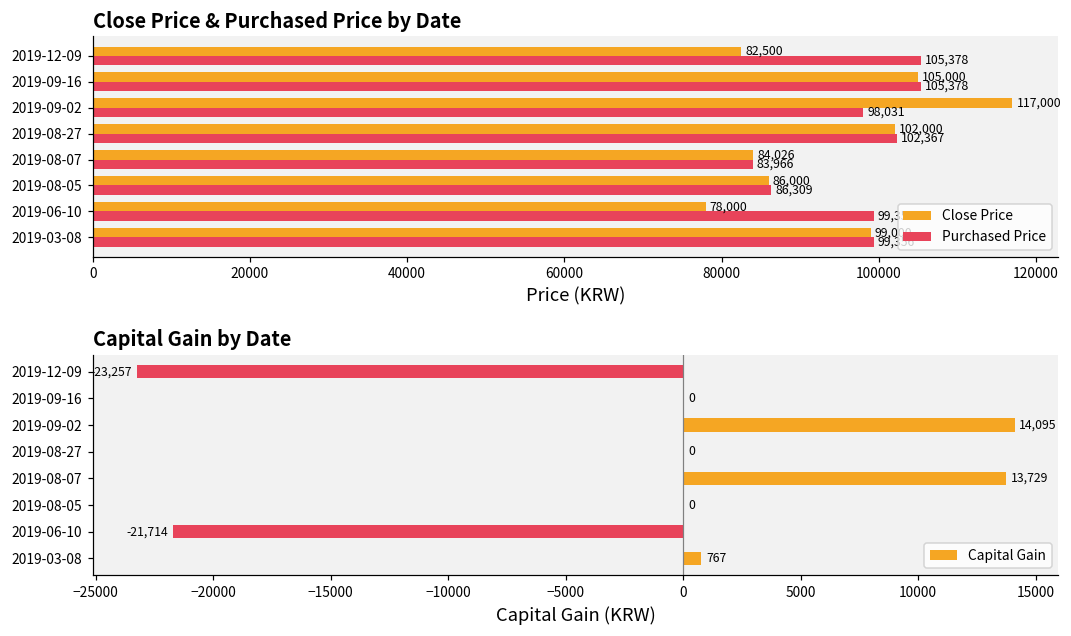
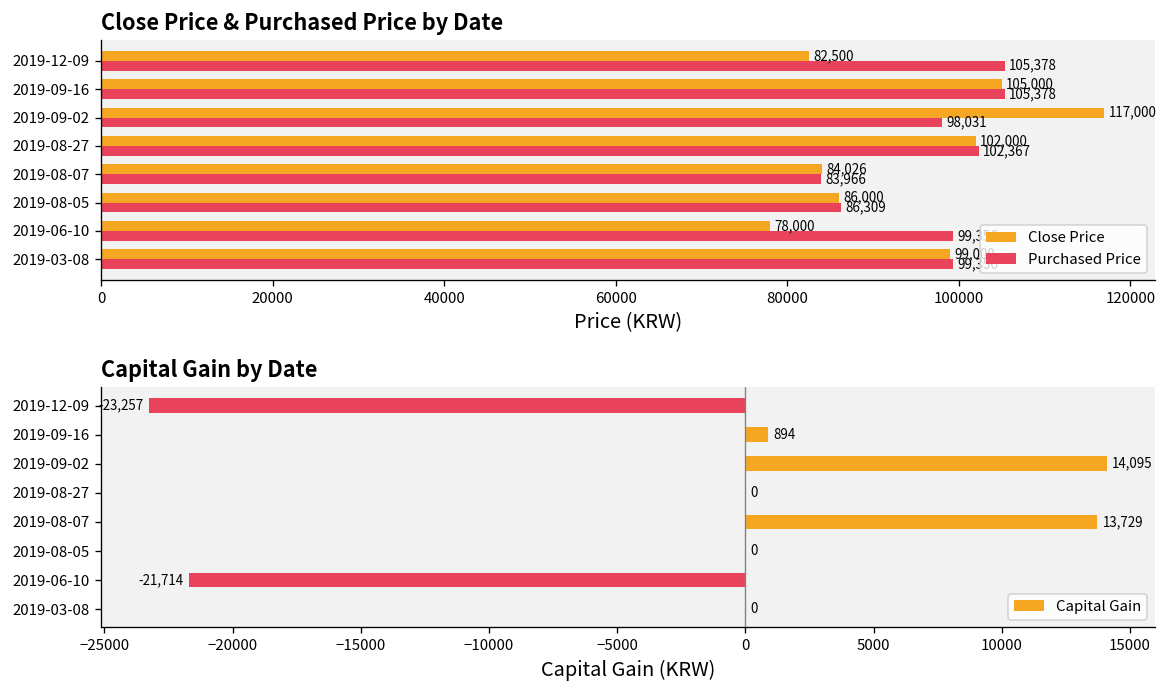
  {
    "Close Price & Purchased Price by Date": {
      "Close Price": {
        "2019-12-09": "82,500",
        "2019-09-02": "117,000",
        "2019-06-10": "78,000"
      },
      "Purchased Price": {
        "2019-12-09": "105,378",
        "2019-09-02": "98,031"
      }
    },
    "Capital Gain by Date": {
      "2019-12-09": "-23,257",
-     "2019-09-16": "0",
+     "2019-09-16": "894",
      "2019-09-02": "14,095",
      "2019-08-27": "0",
      "2019-08-07": "13,729",
      "2019-08-05": "0",
      "2019-06-10": "-21,714",
-     "2019-03-08": "767"
+     "2019-03-08": "0"
    }
  }
